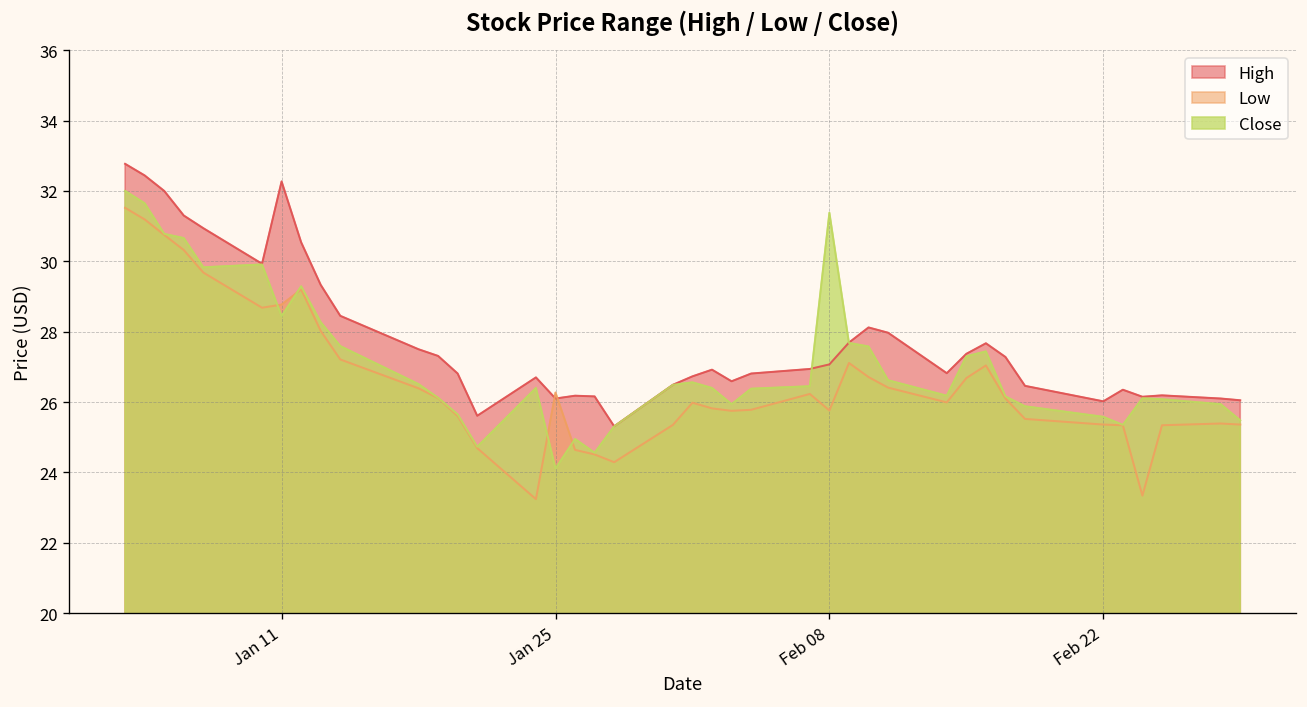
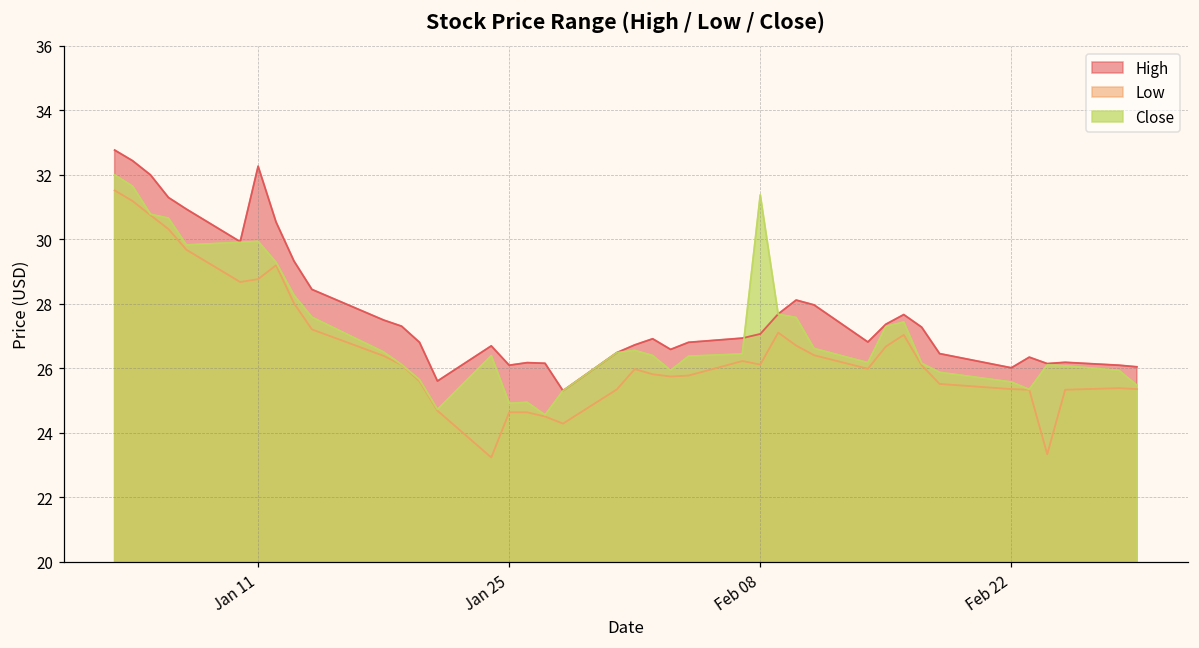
  {
    "High": {
      "Jan 11": 32.3,
      "Jan 25": 26.1,
      "Feb 08": 27.1,
      "Feb 22": 26.0
    },
    "Low": {
      "Jan 11": 28.8,
-     "Jan 25": 26.3,
-     "Feb 08": 25.8,
+     "Jan 25": 24.6,
+     "Feb 08": 26.1,
      "Feb 22": 25.4
    },
    "Close": {
-     "Jan 11": 28.4,
-     "Jan 25": 24.1,
+     "Jan 11": 29.9,
+     "Jan 25": 24.9,
      "Feb 08": 31.4,
      "Feb 22": 25.6
    }
  }
